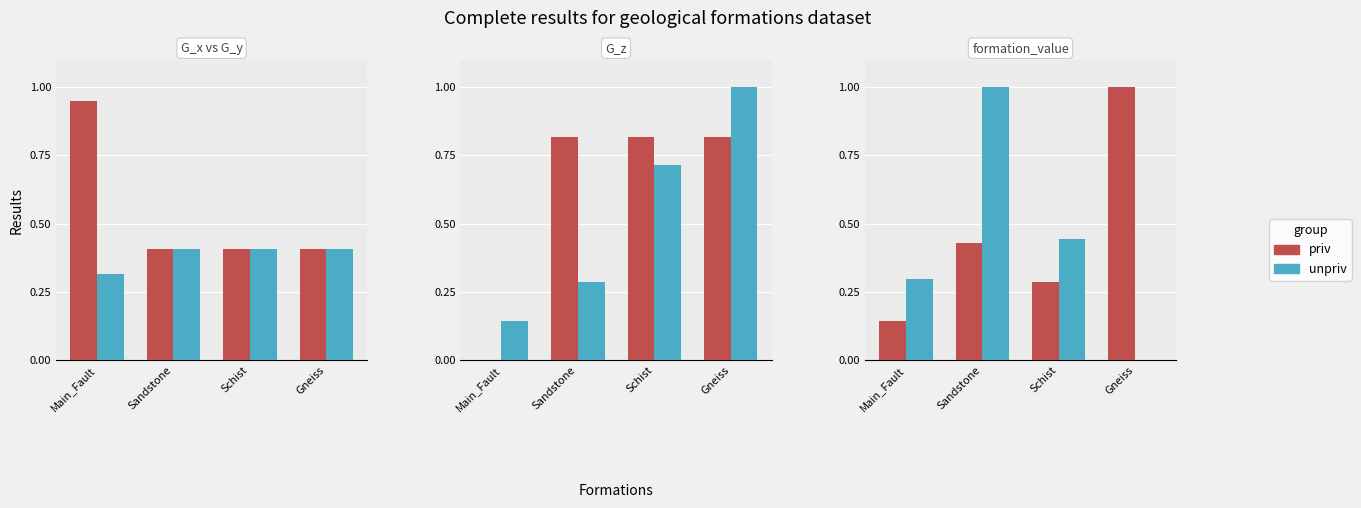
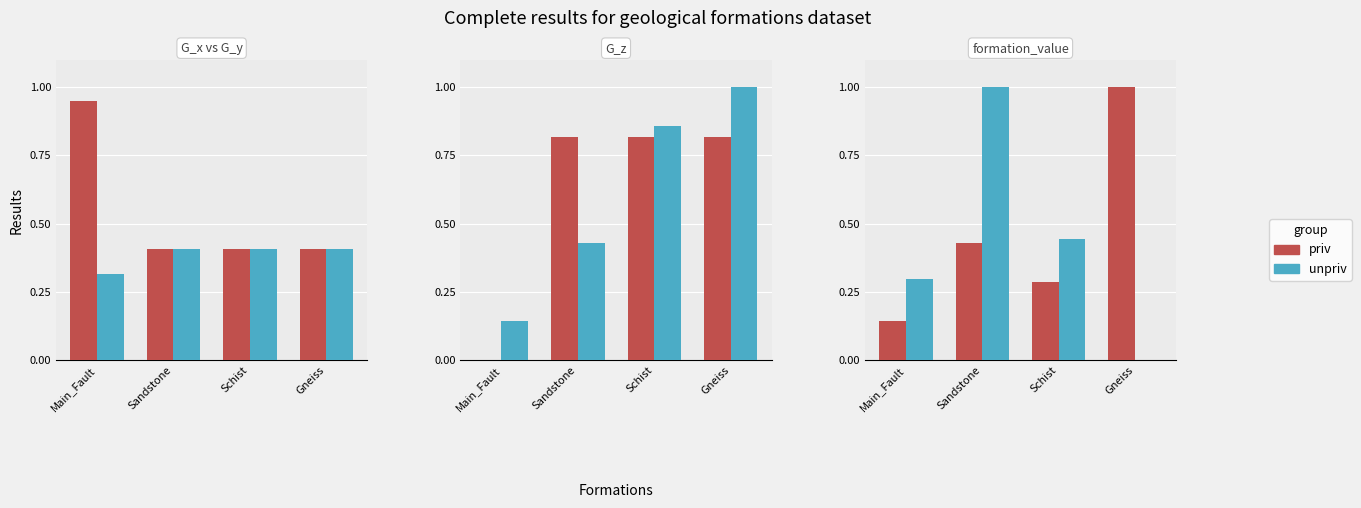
  {
    "G_x vs G_y": {
      "priv": {
        "Main_Fault": 0.95,
        "Sandstone": 0.41,
        "Schist": 0.41,
        "Gneiss": 0.41
      },
      "unpriv": {
        "Main_Fault": 0.32,
        "Sandstone": 0.41,
        "Schist": 0.41,
        "Gneiss": 0.41
      }
    },
    "G_z": {
      "priv": {
        "Sandstone": 0.82,
        "Schist": 0.82,
        "Gneiss": 0.82
      },
      "unpriv": {
        "Main_Fault": 0.14,
-       "Sandstone": 0.29,
-       "Schist": 0.71,
+       "Sandstone": 0.43,
+       "Schist": 0.86,
        "Gneiss": 1.00
      }
    },
    "formation_value": {
      "priv": {
        "Main_Fault": 0.14,
        "Sandstone": 0.43,
        "Schist": 0.29,
        "Gneiss": 1.00
      },
      "unpriv": {
        "Main_Fault": 0.30,
        "Sandstone": 1.00,
        "Schist": 0.44,
        "Gneiss": 0.00
      }
    }
  }
